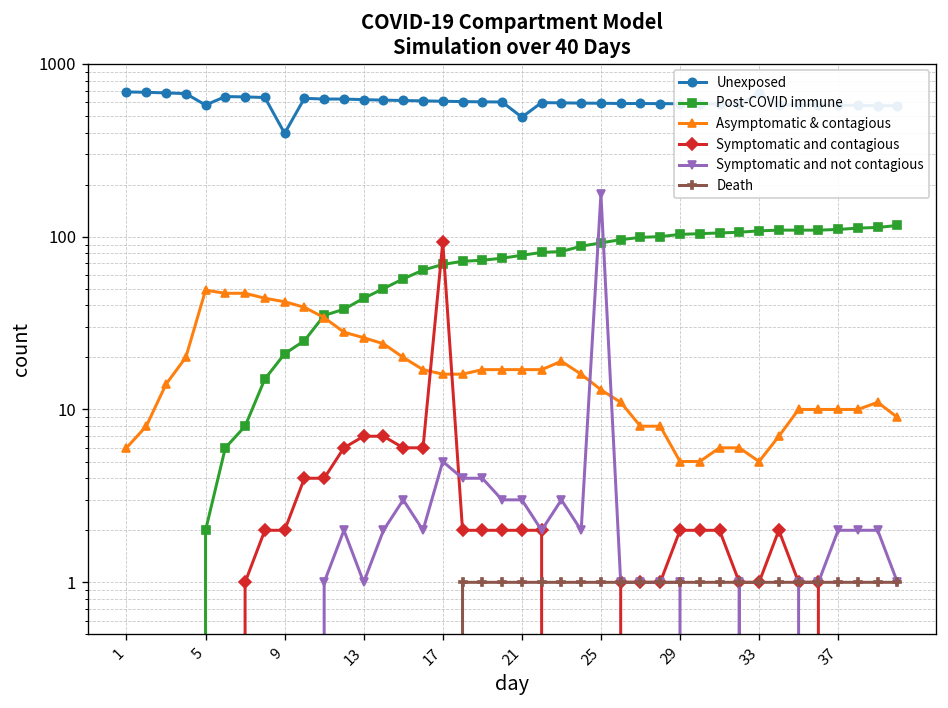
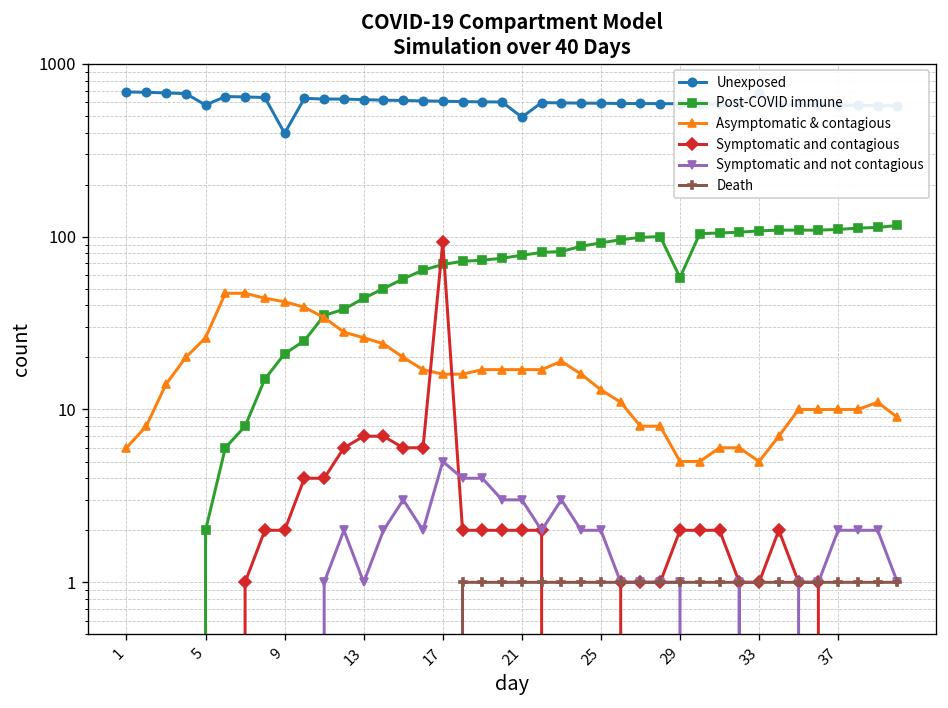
  {
    "Unexposed": {
      "1": 700,
      "5": 580,
      "9": 400,
      "13": 620,
      "17": 610,
      "21": 490,
      "25": 590
    },
    "Post-COVID immune": {
      "5": 2,
      "9": 21,
      "13": 44,
      "17": 70,
      "21": 80,
      "25": 90,
-     "29": 100,
+     "29": 58,
      "33": 110,
      "37": 110
    },
    "Asymptomatic & contagious": {
      "1": 6,
-     "5": 49,
+     "5": 26,
      "9": 42,
      "13": 26,
      "17": 16,
      "21": 17,
      "25": 13,
      "29": 5,
      "33": 5,
      "37": 10
    },
    "Symptomatic and contagious": {
      "9": 2,
      "13": 7,
      "17": 90,
      "21": 2,
      "29": 2
    },
    "Symptomatic and not contagious": {
      "13": 1,
      "17": 5,
      "21": 3,
-     "25": 180,
+     "25": 2,
      "37": 2
    },
    "Death": {
      "21": 1,
      "25": 1,
      "37": 1
    }
  }
